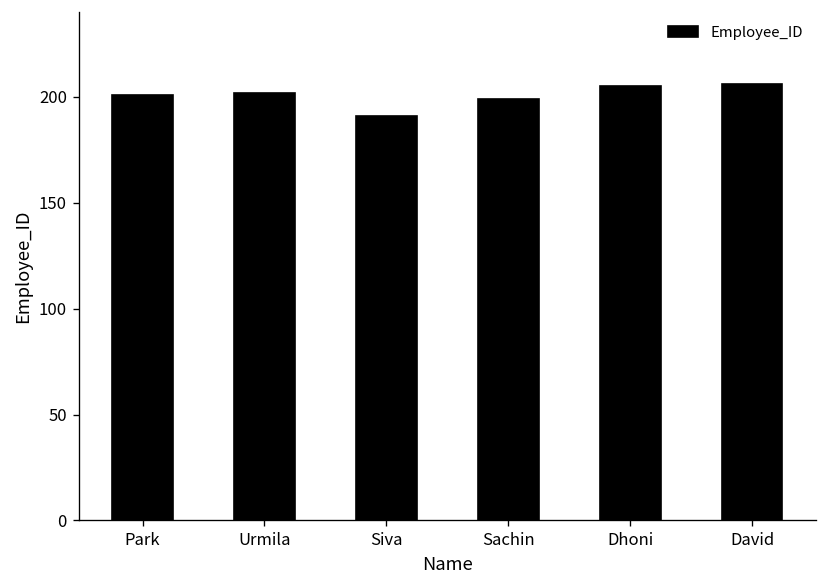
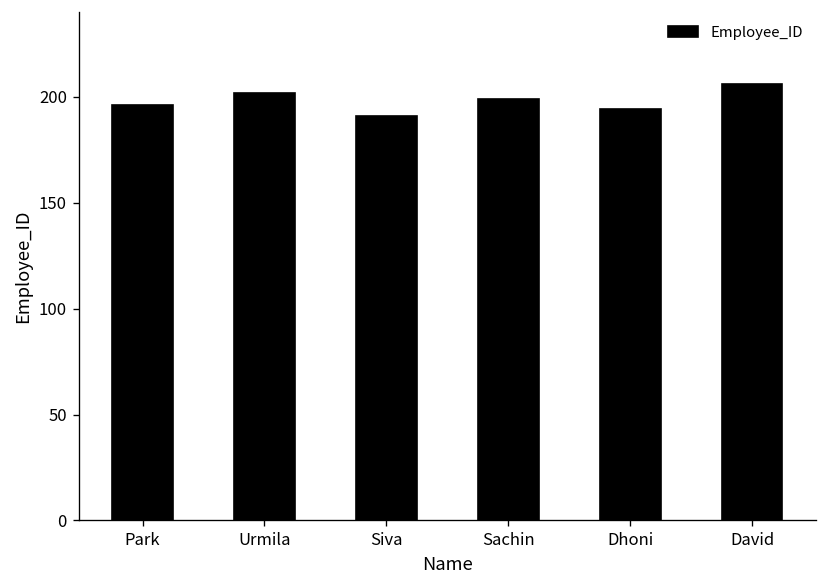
  {
-   "Park": 201,
+   "Park": 196,
    "Urmila": 202,
    "Siva": 191,
    "Sachin": 199,
-   "Dhoni": 205,
+   "Dhoni": 194,
    "David": 206
  }
